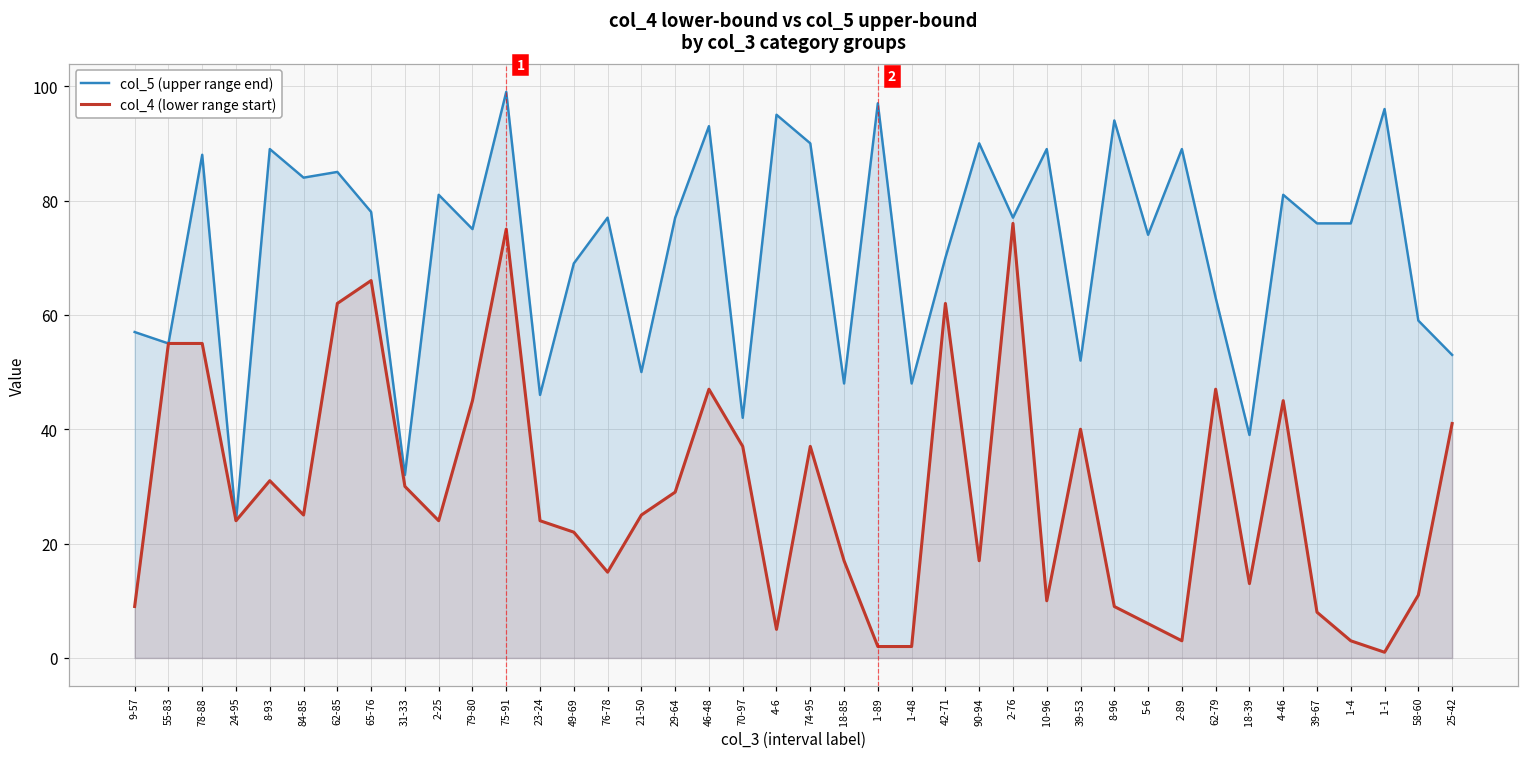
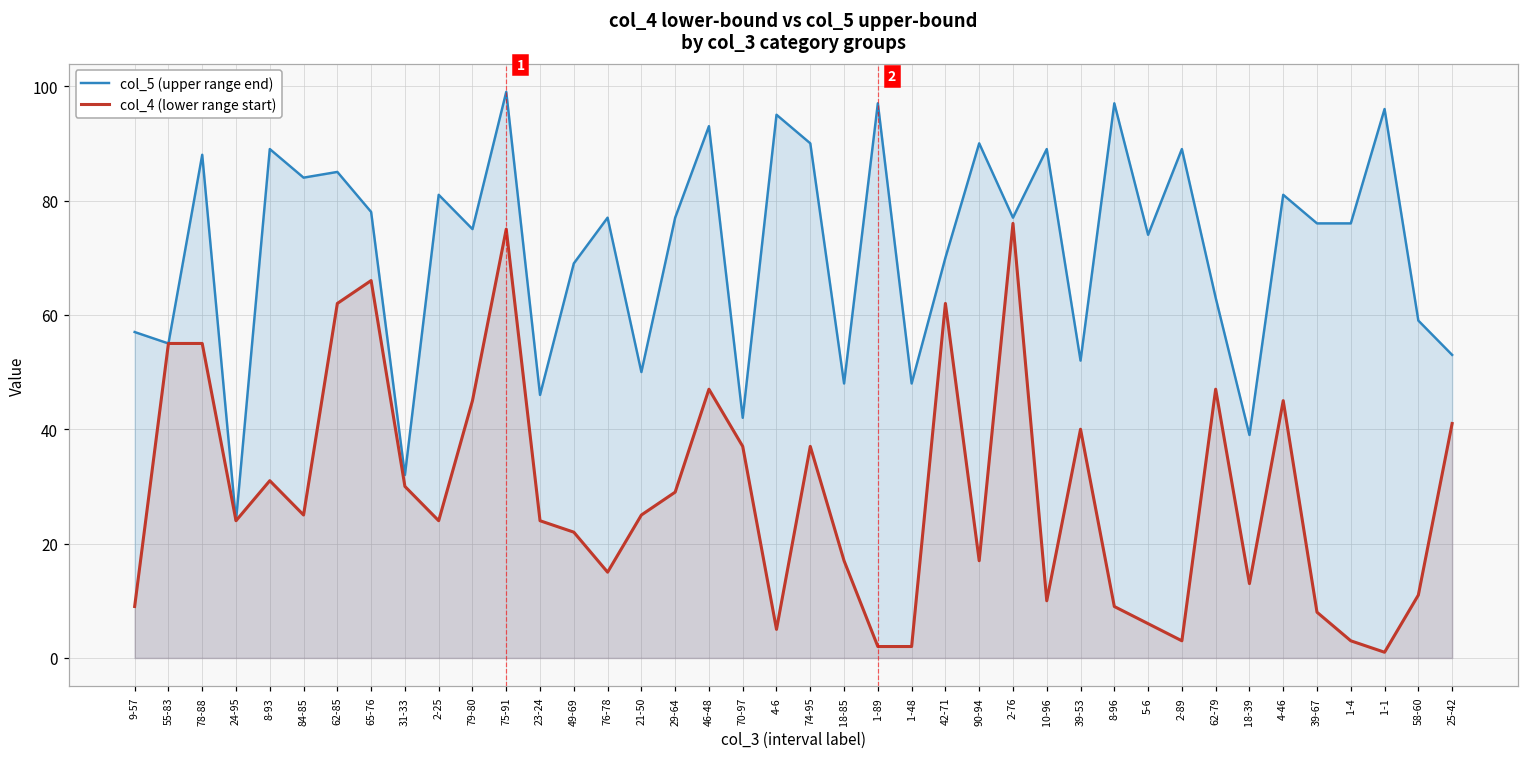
  {
    "col_5 (upper range end)": {
      "9-57": 57,
      "78-88": 88,
      "8-93": 89,
      "84-85": 84,
      "62-85": 85,
      "65-76": 78,
      "31-33": 32,
      "2-25": 81,
      "79-80": 75,
      "23-24": 46,
      "49-69": 69,
      "76-78": 77,
      "21-50": 50,
      "29-64": 77,
      "46-48": 93,
      "70-97": 42,
      "4-6": 95,
      "74-95": 90,
      "18-85": 48,
      "1-48": 48,
      "42-71": 70,
      "90-94": 90,
      "2-76": 77,
      "10-96": 89,
      "39-53": 52,
-     "8-96": 94,
+     "8-96": 97,
      "5-6": 74,
      "2-89": 89,
      "62-79": 63,
      "18-39": 39,
      "4-46": 81,
      "39-67": 76,
      "1-4": 76,
      "1-1": 96,
      "58-60": 59,
      "25-42": 53
    },
    "col_4 (lower range start)": {
      "9-57": 9,
      "78-88": 55,
      "8-93": 31,
      "84-85": 25,
      "62-85": 62,
      "65-76": 66,
      "31-33": 30,
      "2-25": 24,
      "79-80": 45,
      "75-91": 75,
      "23-24": 24,
      "49-69": 22,
      "76-78": 15,
      "21-50": 25,
      "29-64": 29,
      "46-48": 47,
      "70-97": 37,
      "4-6": 5,
      "74-95": 37,
      "18-85": 17,
      "1-89": 2,
      "1-48": 2,
      "42-71": 62,
      "90-94": 17,
      "2-76": 76,
      "10-96": 10,
      "39-53": 40,
      "8-96": 9,
      "5-6": 6,
      "2-89": 3,
      "62-79": 47,
      "18-39": 13,
      "4-46": 45,
      "39-67": 8,
      "1-4": 3,
      "1-1": 1,
      "58-60": 11,
      "25-42": 41
    }
  }
